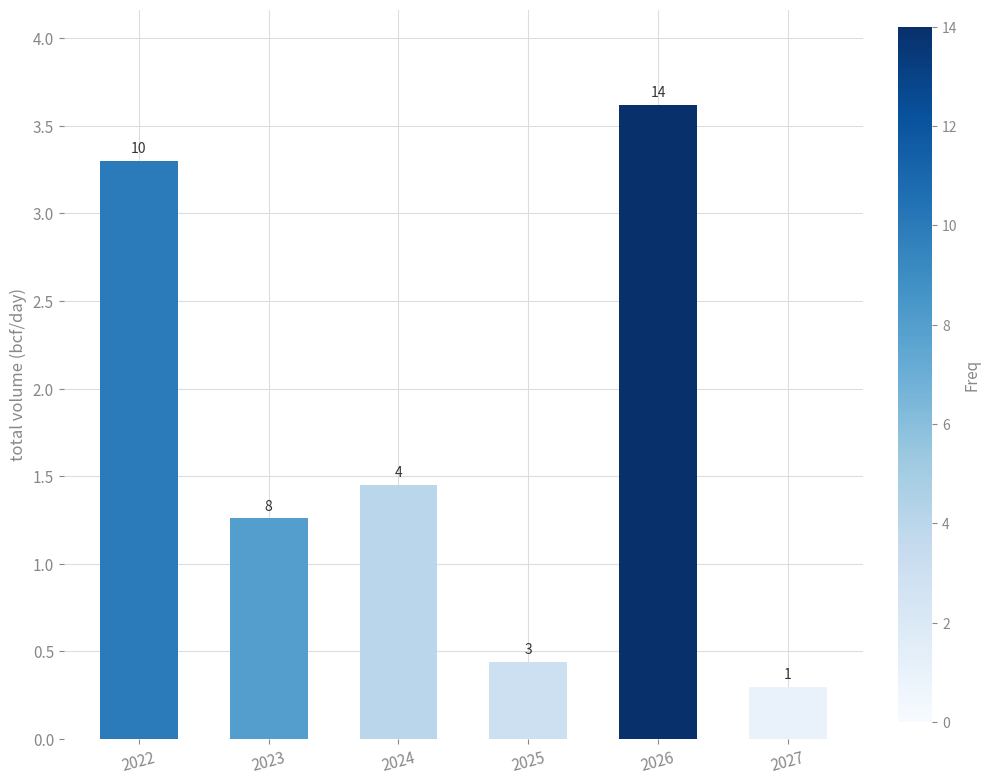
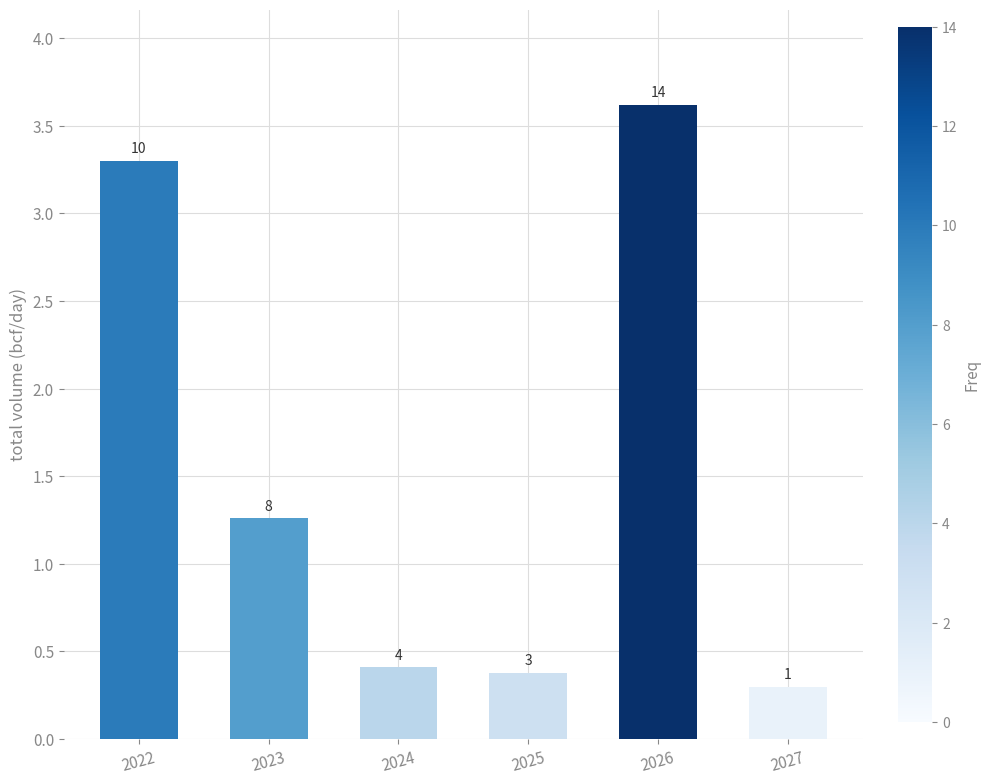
  {
-   "2024": 1.45,
-   "2025": 0.44
+   "2024": 0.41,
+   "2025": 0.38
  }
